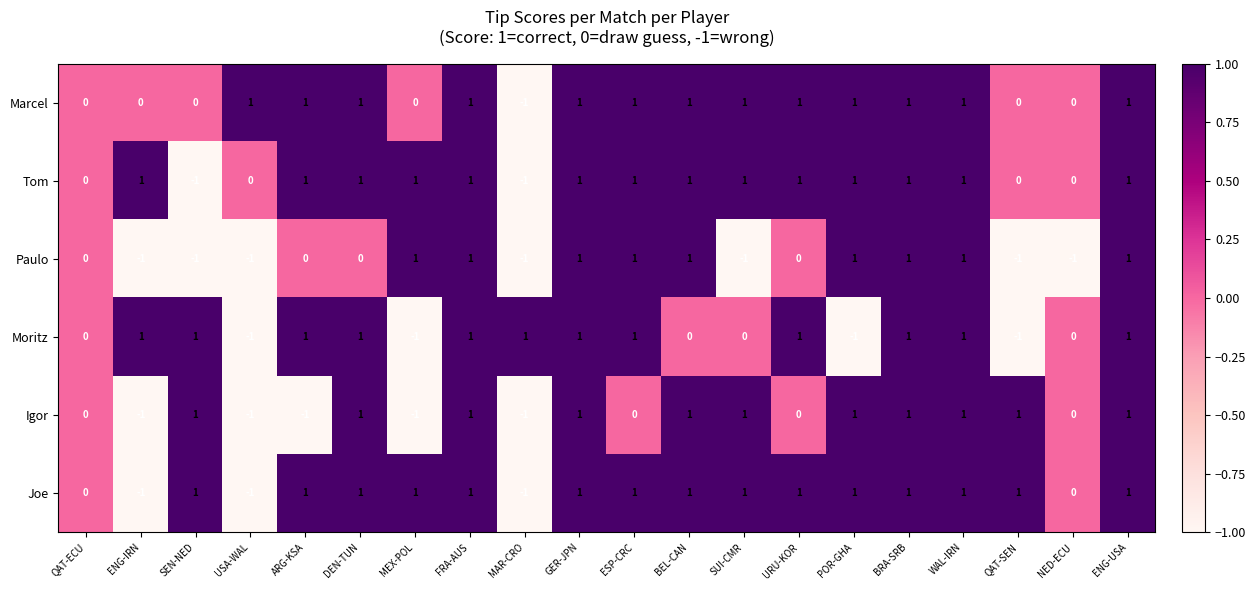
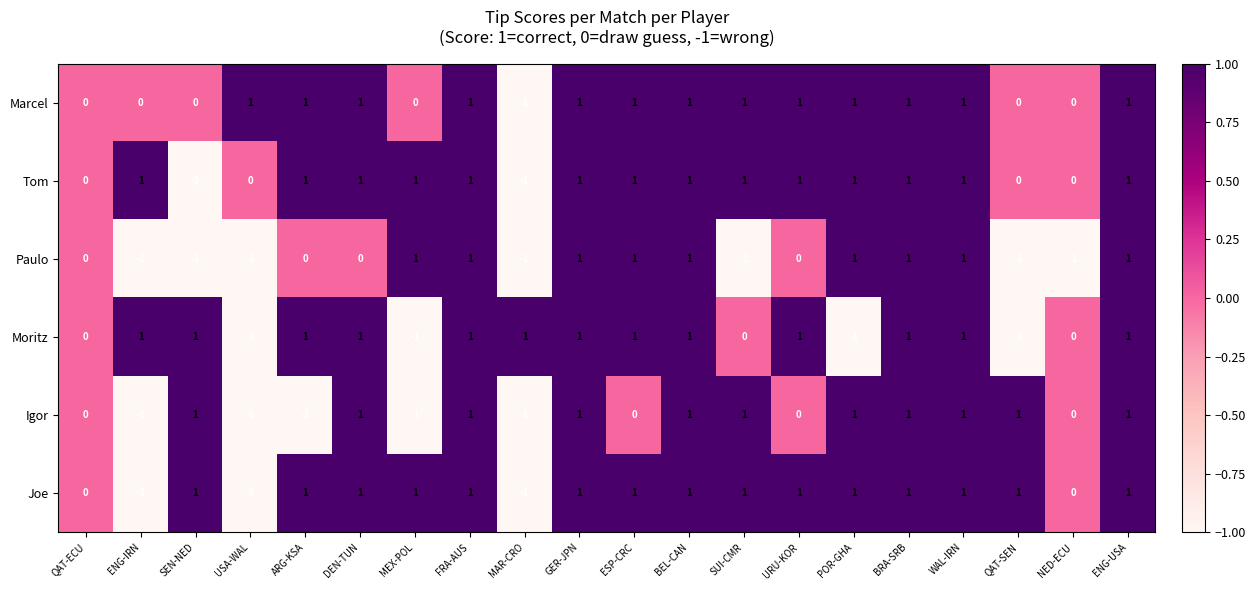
  {
    "Marcel": {
      "QAT-ECU": 0,
      "ENG-IRN": 0,
      "SEN-NED": 0,
      "USA-WAL": 1,
      "ARG-KSA": 1,
      "DEN-TUN": 1,
      "MEX-POL": 0,
      "FRA-AUS": 1,
      "GER-JPN": 1,
      "ESP-CRC": 1,
      "BEL-CAN": 1,
      "SUI-CMR": 1,
      "URU-KOR": 1,
      "POR-GHA": 1,
      "BRA-SRB": 1,
      "WAL-IRN": 1,
      "QAT-SEN": 0,
      "NED-ECU": 0,
      "ENG-USA": 1
    },
    "Tom": {
      "QAT-ECU": 0,
      "ENG-IRN": 1,
      "USA-WAL": 0,
      "ARG-KSA": 1,
      "DEN-TUN": 1,
      "MEX-POL": 1,
      "FRA-AUS": 1,
      "GER-JPN": 1,
      "ESP-CRC": 1,
      "BEL-CAN": 1,
      "SUI-CMR": 1,
      "URU-KOR": 1,
      "POR-GHA": 1,
      "BRA-SRB": 1,
      "WAL-IRN": 1,
      "QAT-SEN": 0,
      "NED-ECU": 0,
      "ENG-USA": 1
    },
    "Paulo": {
      "QAT-ECU": 0,
      "ARG-KSA": 0,
      "DEN-TUN": 0,
      "MEX-POL": 1,
      "FRA-AUS": 1,
      "GER-JPN": 1,
      "ESP-CRC": 1,
      "BEL-CAN": 1,
      "URU-KOR": 0,
      "POR-GHA": 1,
      "BRA-SRB": 1,
      "WAL-IRN": 1,
      "ENG-USA": 1
    },
    "Moritz": {
      "QAT-ECU": 0,
      "ENG-IRN": 1,
      "SEN-NED": 1,
      "ARG-KSA": 1,
      "DEN-TUN": 1,
      "FRA-AUS": 1,
      "MAR-CRO": 1,
      "GER-JPN": 1,
      "ESP-CRC": 1,
-     "BEL-CAN": 0,
+     "BEL-CAN": 1,
      "SUI-CMR": 0,
      "URU-KOR": 1,
      "BRA-SRB": 1,
      "WAL-IRN": 1,
      "NED-ECU": 0,
      "ENG-USA": 1
    },
    "Igor": {
      "QAT-ECU": 0,
      "SEN-NED": 1,
      "DEN-TUN": 1,
      "FRA-AUS": 1,
      "GER-JPN": 1,
      "ESP-CRC": 0,
      "BEL-CAN": 1,
      "SUI-CMR": 1,
      "URU-KOR": 0,
      "POR-GHA": 1,
      "BRA-SRB": 1,
      "WAL-IRN": 1,
      "QAT-SEN": 1,
      "NED-ECU": 0,
      "ENG-USA": 1
    },
    "Joe": {
      "QAT-ECU": 0,
      "SEN-NED": 1,
      "ARG-KSA": 1,
      "DEN-TUN": 1,
      "MEX-POL": 1,
      "FRA-AUS": 1,
      "GER-JPN": 1,
      "ESP-CRC": 1,
      "BEL-CAN": 1,
      "SUI-CMR": 1,
      "URU-KOR": 1,
      "POR-GHA": 1,
      "BRA-SRB": 1,
      "WAL-IRN": 1,
      "QAT-SEN": 1,
      "NED-ECU": 0,
      "ENG-USA": 1
    }
  }
